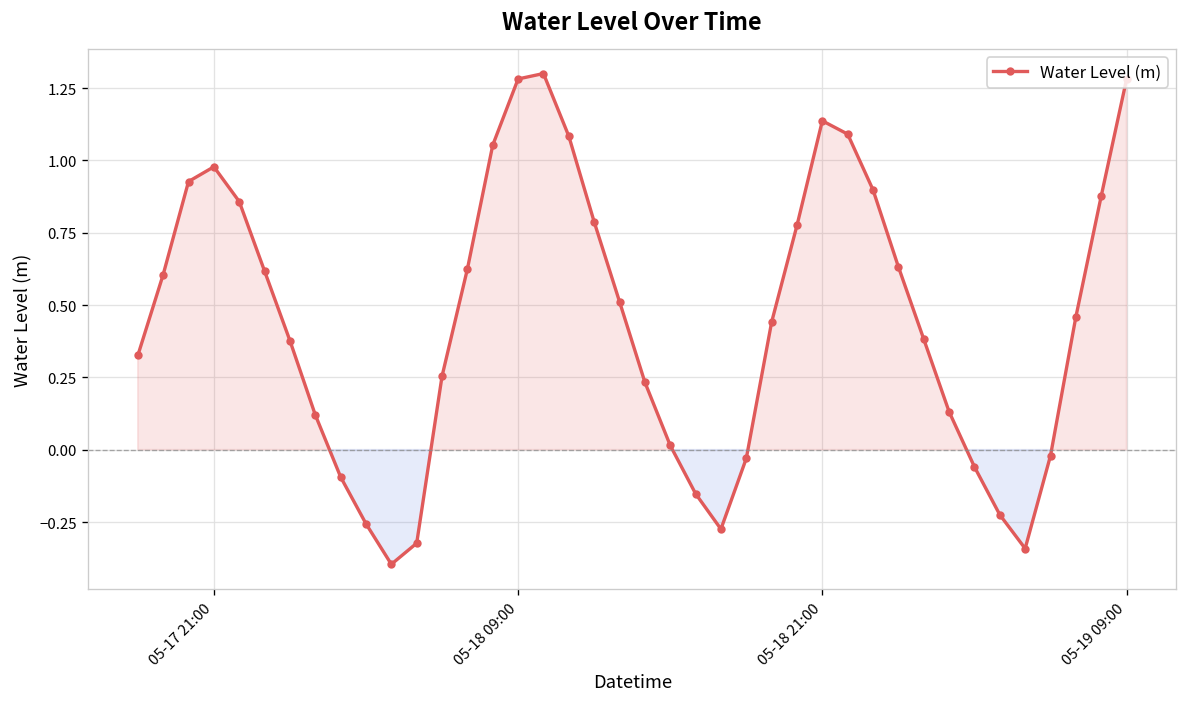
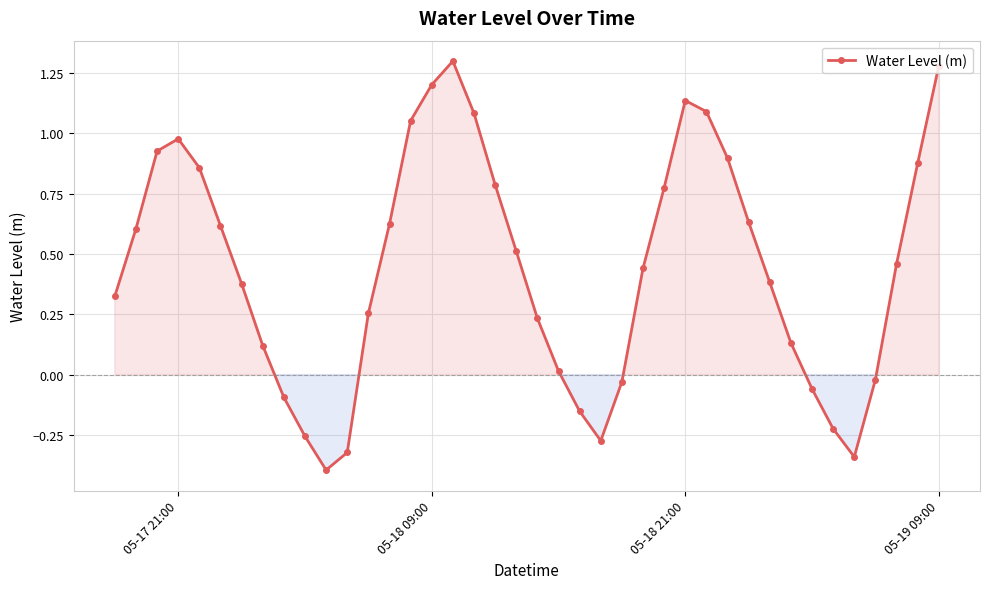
  {
    "05-17 21:00": 0.98,
-   "05-18 09:00": 1.28,
+   "05-18 09:00": 1.20,
    "05-18 21:00": 1.14
  }
